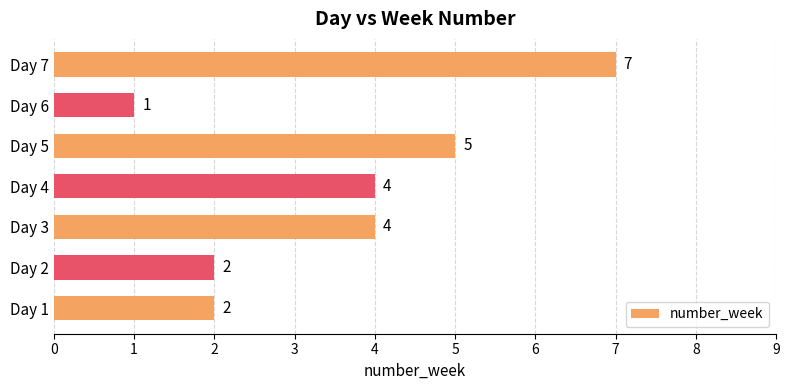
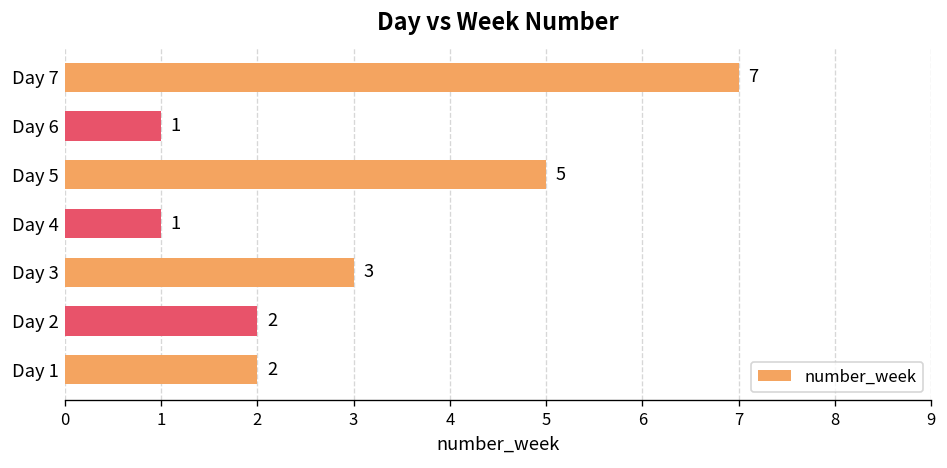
  {
    "Day 7": 7,
    "Day 6": 1,
    "Day 5": 5,
-   "Day 4": 4,
-   "Day 3": 4,
+   "Day 4": 1,
+   "Day 3": 3,
    "Day 2": 2,
    "Day 1": 2
  }
